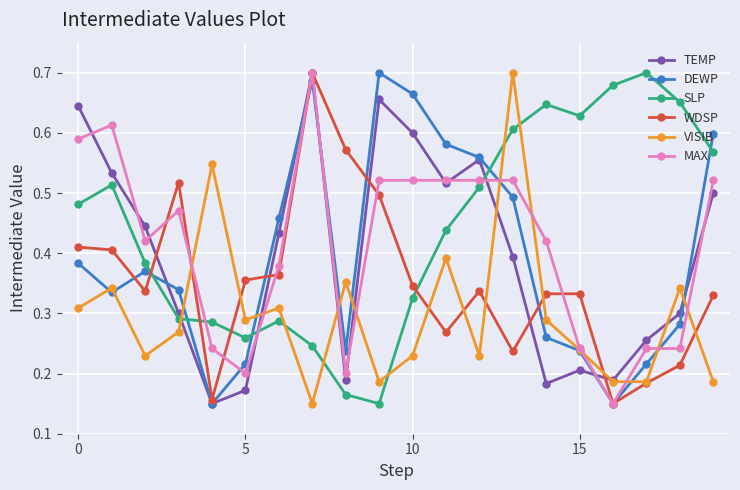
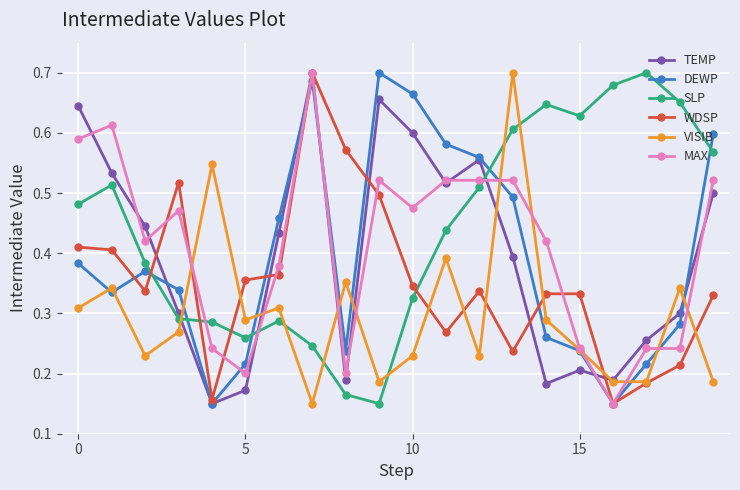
  {
    "TEMP": {
      "0": 0.64,
      "5": 0.17,
      "10": 0.60,
      "15": 0.21
    },
    "DEWP": {
      "0": 0.38,
      "5": 0.22,
      "10": 0.66
    },
    "SLP": {
      "0": 0.48,
      "5": 0.26,
      "10": 0.33,
      "15": 0.63
    },
    "WDSP": {
      "0": 0.41,
      "5": 0.36,
      "10": 0.35,
      "15": 0.33
    },
    "VISIB": {
      "0": 0.31,
      "5": 0.29,
      "10": 0.23
    },
    "MAX": {
      "0": 0.59,
      "5": 0.20,
-     "10": 0.52
+     "10": 0.48
    }
  }
